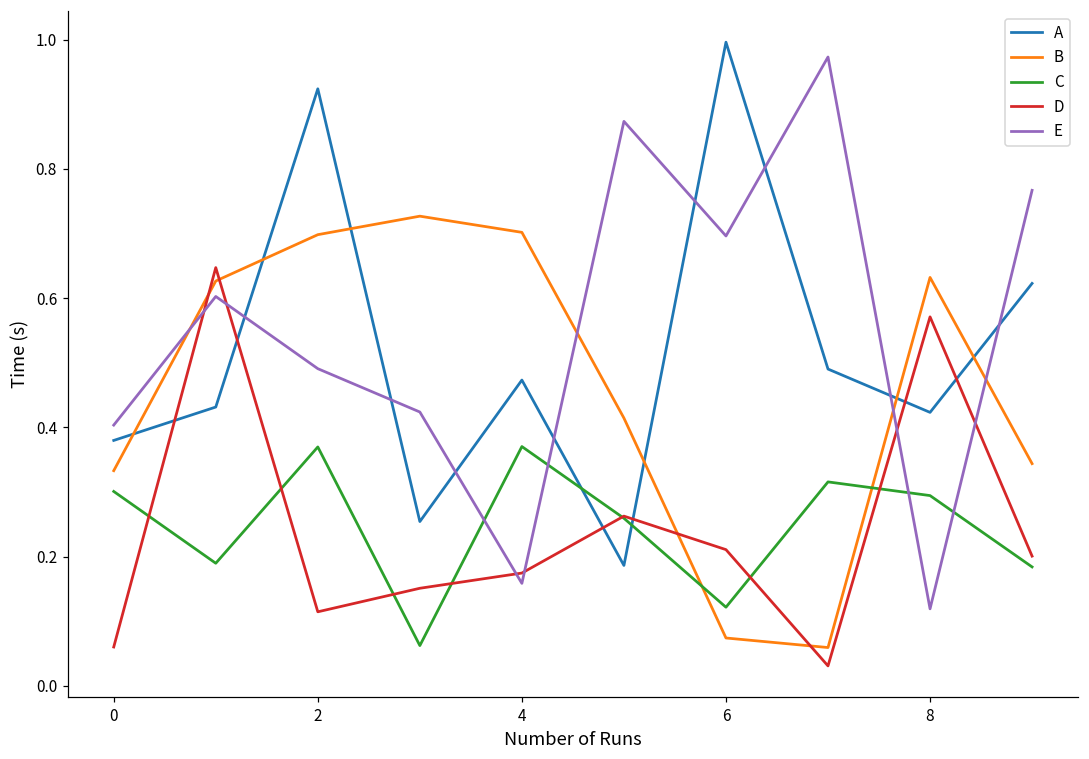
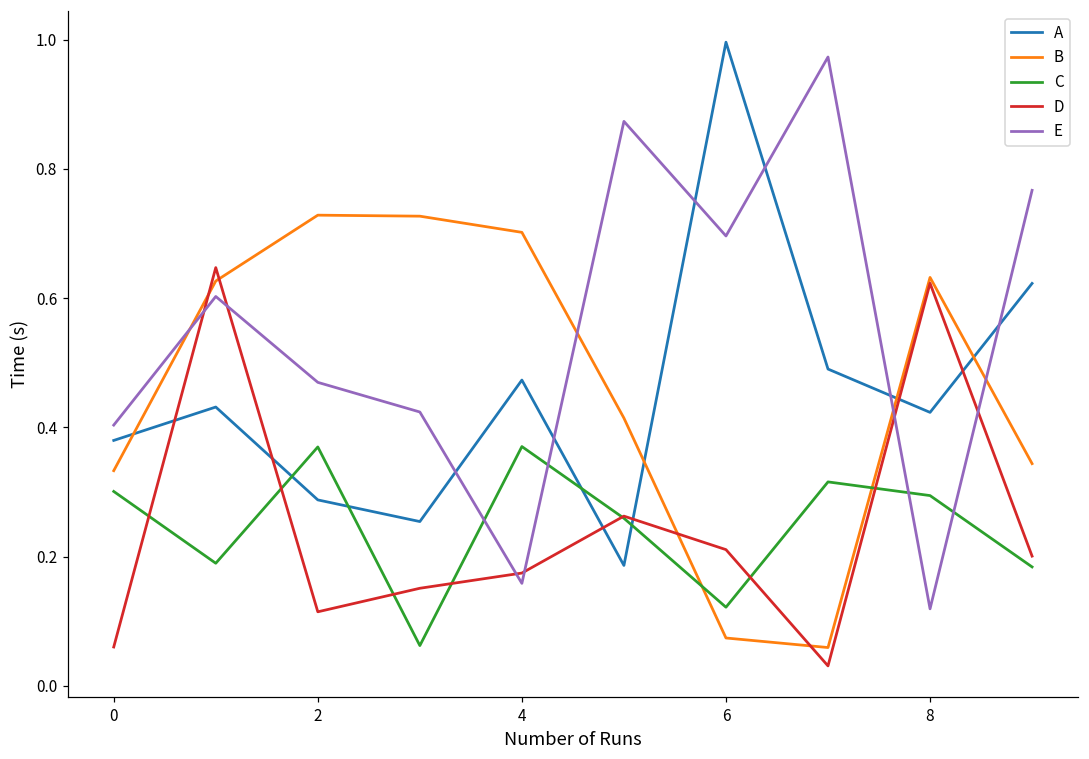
  {
    "A": {
      "0": 0.38,
-     "2": 0.92,
+     "2": 0.29,
      "4": 0.47,
      "6": 1.00,
      "8": 0.42
    },
    "B": {
      "0": 0.33,
-     "2": 0.70,
+     "2": 0.73,
      "4": 0.70,
      "6": 0.07,
      "8": 0.63
    },
    "C": {
      "0": 0.30,
      "2": 0.37,
      "4": 0.37,
      "6": 0.12,
      "8": 0.29
    },
    "D": {
      "0": 0.06,
      "2": 0.11,
      "4": 0.17,
      "6": 0.21,
-     "8": 0.57
+     "8": 0.62
    },
    "E": {
      "0": 0.40,
-     "2": 0.49,
+     "2": 0.47,
      "4": 0.16,
      "6": 0.70,
      "8": 0.12
    }
  }
